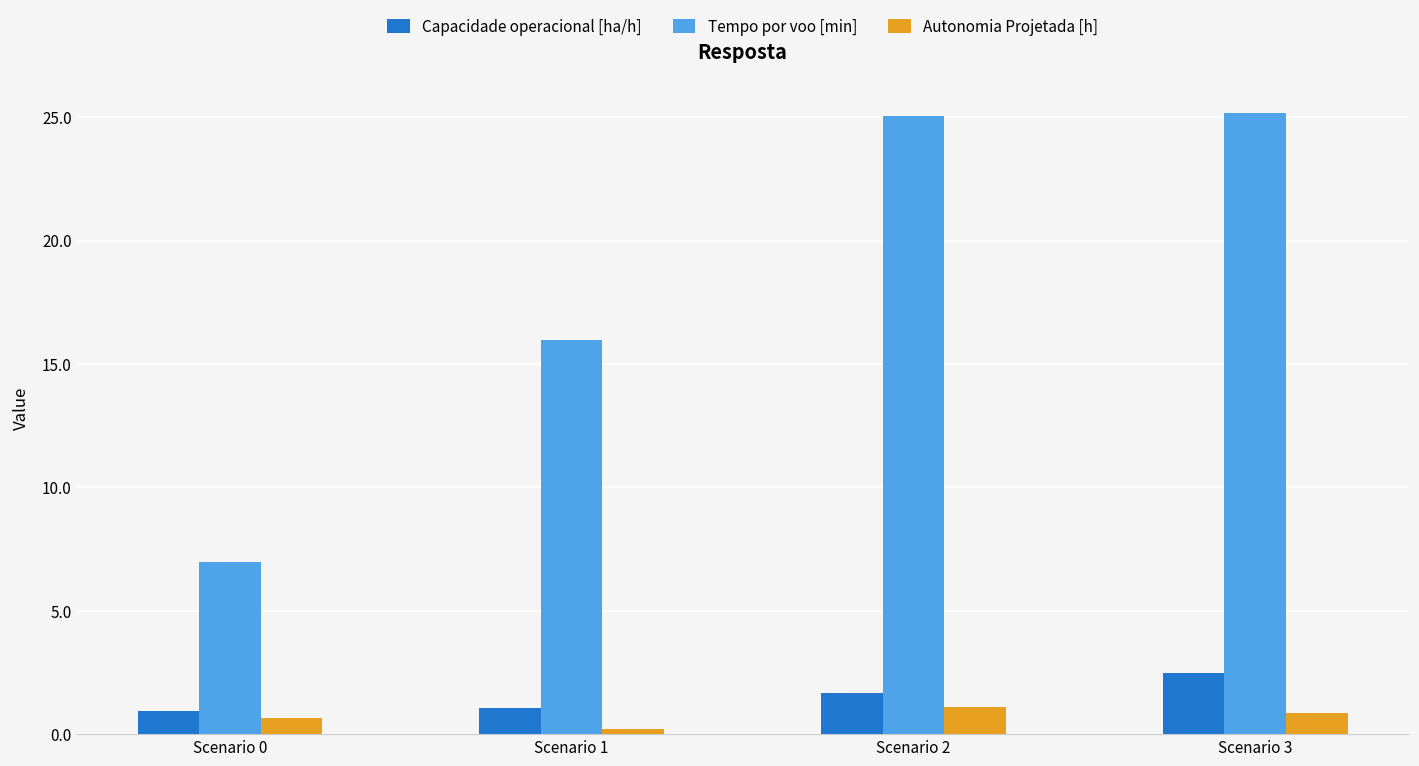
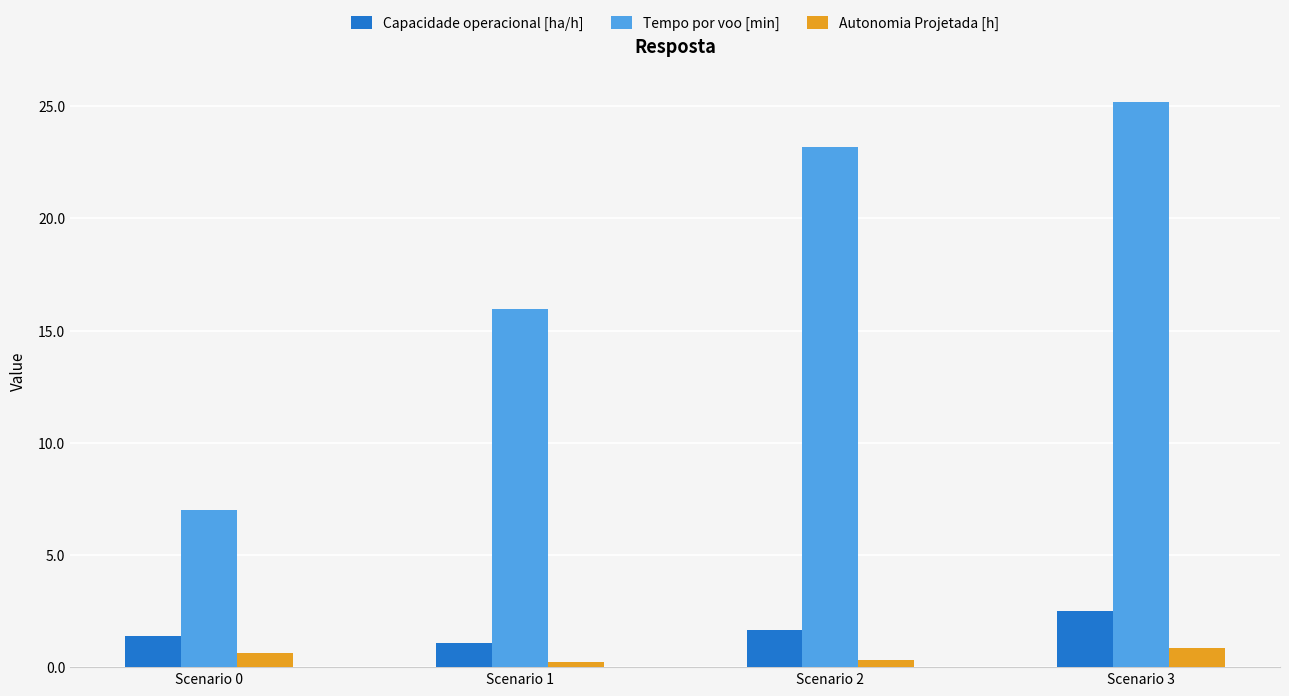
  {
    "Capacidade operacional [ha/h]": {
-     "Scenario 0": 0.9,
+     "Scenario 0": 1.4,
      "Scenario 1": 1.1,
      "Scenario 2": 1.7,
      "Scenario 3": 2.5
    },
    "Tempo por voo [min]": {
      "Scenario 0": 7.0,
      "Scenario 1": 16.0,
-     "Scenario 2": 25.0,
+     "Scenario 2": 23.2,
      "Scenario 3": 25.2
    },
    "Autonomia Projetada [h]": {
      "Scenario 0": 0.6,
      "Scenario 1": 0.2,
-     "Scenario 2": 1.1,
+     "Scenario 2": 0.3,
      "Scenario 3": 0.9
    }
  }
